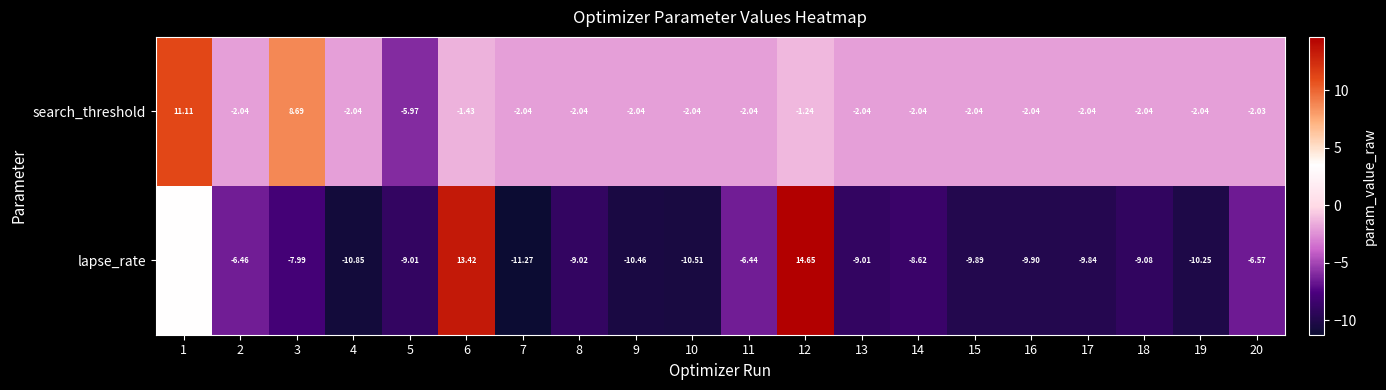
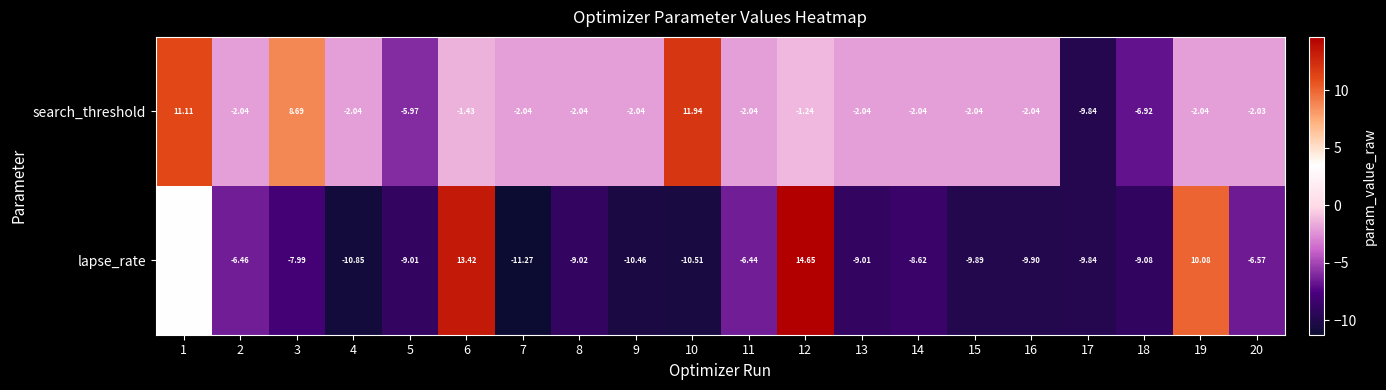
  {
    "search_threshold": {
      "1": 11.11,
      "2": -2.04,
      "3": 8.69,
      "4": -2.04,
      "5": -5.97,
      "6": -1.43,
      "7": -2.04,
      "8": -2.04,
      "9": -2.04,
-     "10": -2.04,
+     "10": 11.94,
      "11": -2.04,
      "12": -1.24,
      "13": -2.04,
      "14": -2.04,
      "15": -2.04,
      "16": -2.04,
-     "17": -2.04,
-     "18": -2.04,
+     "17": -9.84,
+     "18": -6.92,
      "19": -2.04,
      "20": -2.03
    },
    "lapse_rate": {
      "2": -6.46,
      "3": -7.99,
      "4": -10.85,
      "5": -9.01,
      "6": 13.42,
      "7": -11.27,
      "8": -9.02,
      "9": -10.46,
      "10": -10.51,
      "11": -6.44,
      "12": 14.65,
      "13": -9.01,
      "14": -8.62,
      "15": -9.89,
      "16": -9.90,
      "17": -9.84,
      "18": -9.08,
-     "19": -10.25,
+     "19": 10.08,
      "20": -6.57
    }
  }
